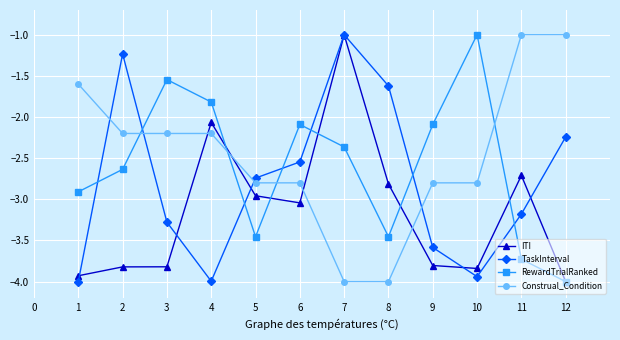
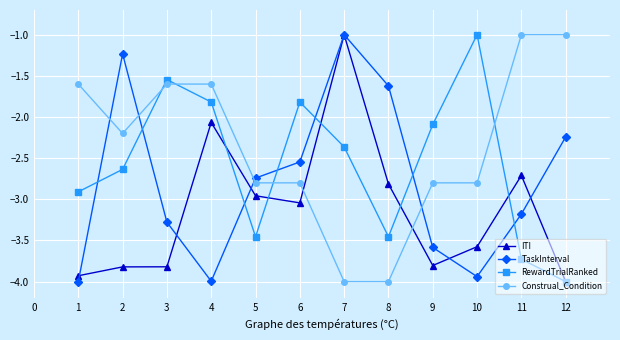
  {
    "ITI": {
      "1": -3.9,
      "2": -3.8,
      "3": -3.8,
      "4": -2.1,
      "5": -3.0,
      "6": -3.0,
      "8": -2.8,
      "9": -3.8,
-     "10": -3.8,
+     "10": -3.6,
      "11": -2.7
    },
    "TaskInterval": {
      "1": -4.0,
      "2": -1.2,
      "3": -3.3,
      "4": -4.0,
      "5": -2.7,
      "6": -2.5,
      "8": -1.6,
      "9": -3.6,
      "10": -3.9,
      "11": -3.2,
      "12": -2.2
    },
    "RewardTrialRanked": {
      "1": -2.9,
      "2": -2.6,
      "3": -1.5,
      "4": -1.8,
      "5": -3.5,
-     "6": -2.1,
+     "6": -1.8,
      "7": -2.4,
      "8": -3.5,
      "9": -2.1,
      "10": -1.0
    },
    "Construal_Condition": {
      "1": -1.6,
      "2": -2.2,
-     "3": -2.2,
-     "4": -2.2,
+     "3": -1.6,
+     "4": -1.6,
      "5": -2.8,
      "6": -2.8,
      "7": -4.0,
      "8": -4.0,
      "9": -2.8,
      "10": -2.8,
      "11": -1.0,
      "12": -1.0
    }
  }
